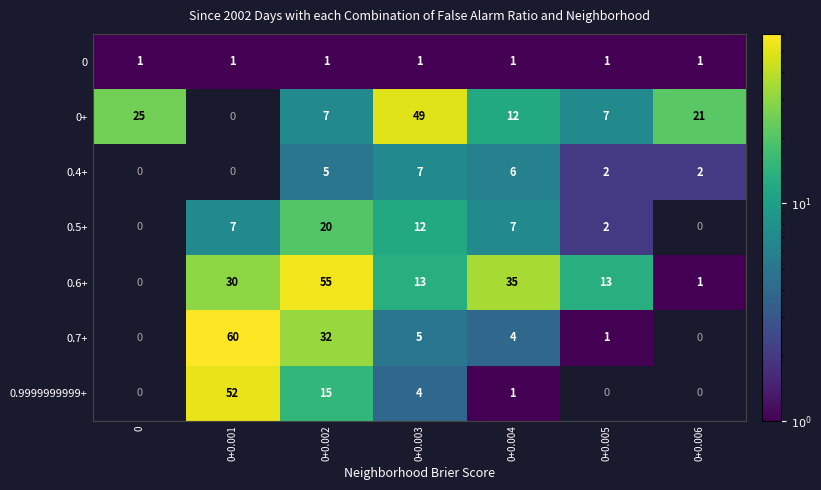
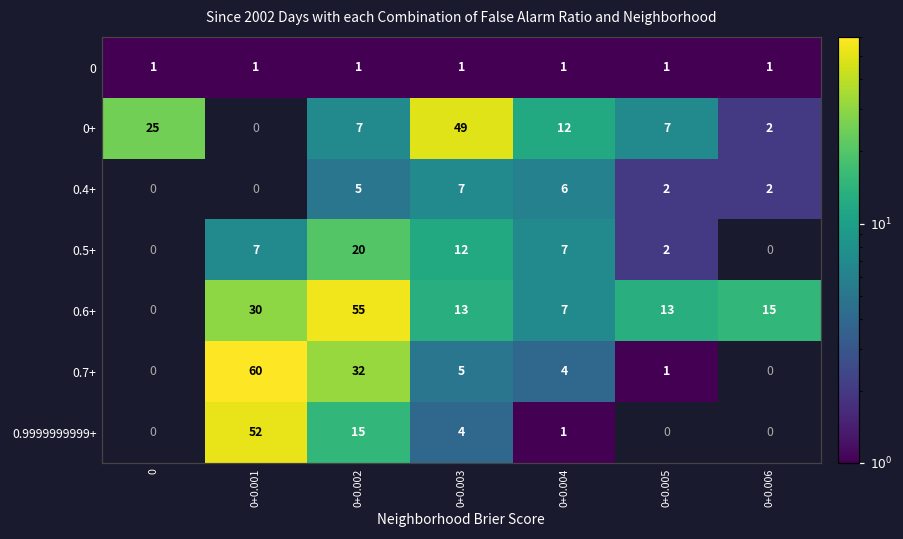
  {
    "0": {
      "0": 1,
      "0+0.001": 1,
      "0+0.002": 1,
      "0+0.003": 1,
      "0+0.004": 1,
      "0+0.005": 1,
      "0+0.006": 1
    },
    "0+": {
      "0": 25,
      "0+0.002": 7,
      "0+0.003": 49,
      "0+0.004": 12,
      "0+0.005": 7,
-     "0+0.006": 21
+     "0+0.006": 2
    },
    "0.4+": {
      "0+0.002": 5,
      "0+0.003": 7,
      "0+0.004": 6,
      "0+0.005": 2,
      "0+0.006": 2
    },
    "0.5+": {
      "0+0.001": 7,
      "0+0.002": 20,
      "0+0.003": 12,
      "0+0.004": 7,
      "0+0.005": 2
    },
    "0.6+": {
      "0+0.001": 30,
      "0+0.002": 55,
      "0+0.003": 13,
-     "0+0.004": 35,
+     "0+0.004": 7,
      "0+0.005": 13,
-     "0+0.006": 1
+     "0+0.006": 15
    },
    "0.7+": {
      "0+0.001": 60,
      "0+0.002": 32,
      "0+0.003": 5,
      "0+0.004": 4,
      "0+0.005": 1
    },
    "0.9999999999+": {
      "0+0.001": 52,
      "0+0.002": 15,
      "0+0.003": 4,
      "0+0.004": 1
    }
  }
